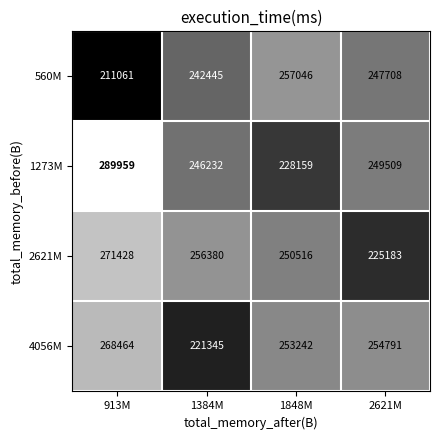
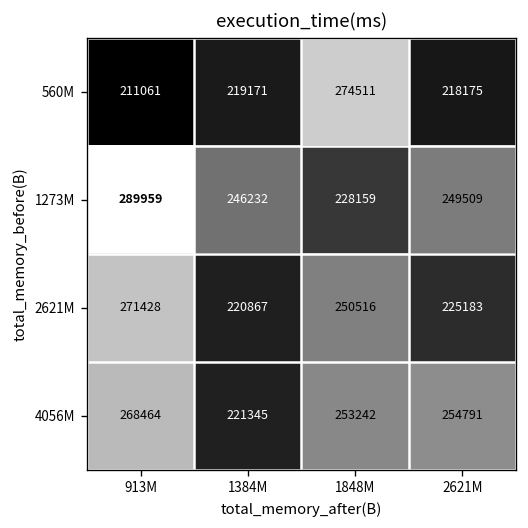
  {
    "560M": {
      "913M": 211061,
-     "1384M": 242445,
-     "1848M": 257046,
-     "2621M": 247708
+     "1384M": 219171,
+     "1848M": 274511,
+     "2621M": 218175
    },
    "1273M": {
      "913M": 289959,
      "1384M": 246232,
      "1848M": 228159,
      "2621M": 249509
    },
    "2621M": {
      "913M": 271428,
-     "1384M": 256380,
+     "1384M": 220867,
      "1848M": 250516,
      "2621M": 225183
    },
    "4056M": {
      "913M": 268464,
      "1384M": 221345,
      "1848M": 253242,
      "2621M": 254791
    }
  }
